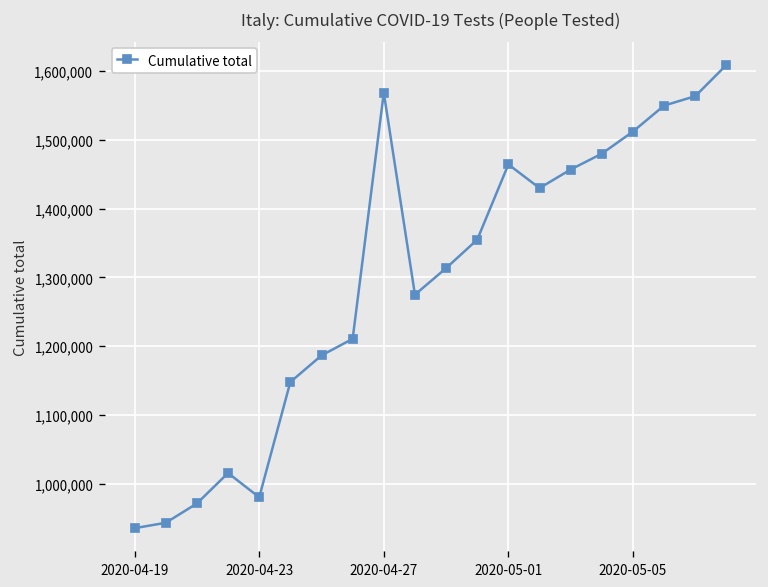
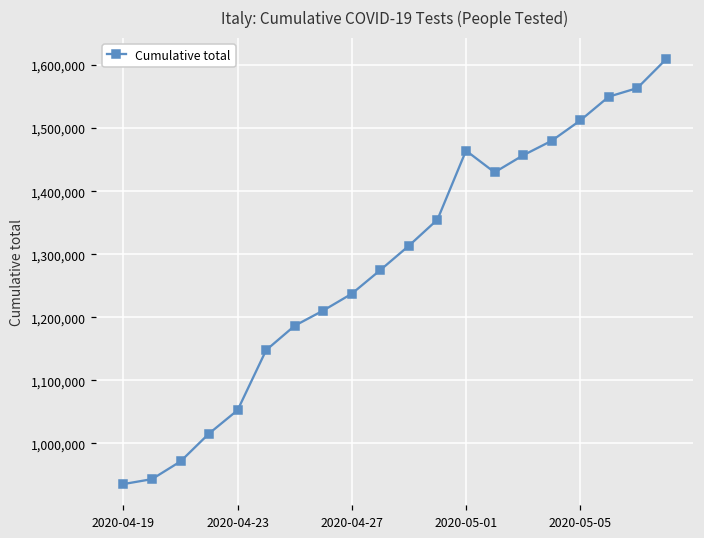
  {
    "2020-04-19": "940,000",
-   "2020-04-23": "980,000",
-   "2020-04-27": "1,570,000",
+   "2020-04-23": "1,050,000",
+   "2020-04-27": "1,240,000",
    "2020-05-01": "1,460,000",
    "2020-05-05": "1,510,000"
  }
